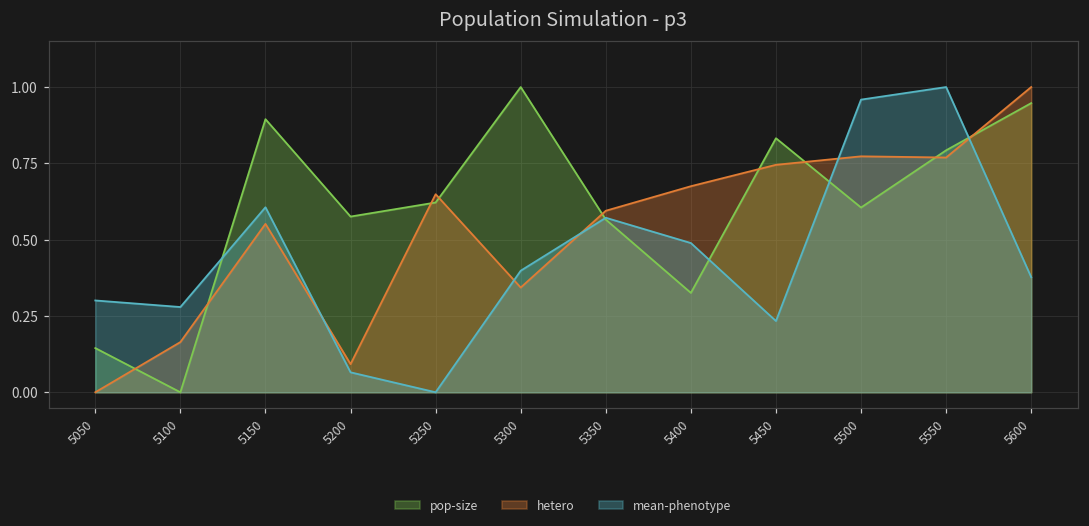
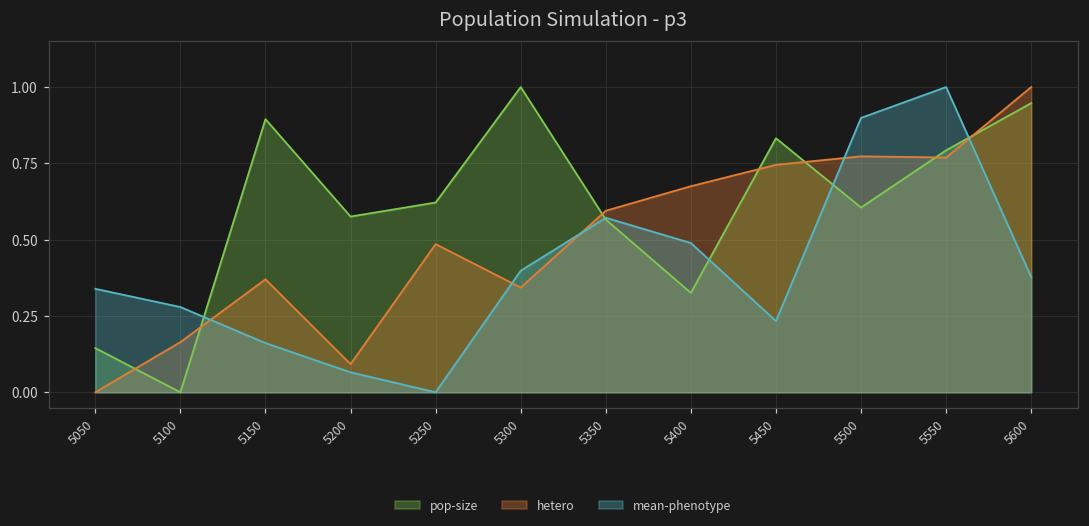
  {
    "pop-size": {
      "5050": 0.14,
      "5100": 0.00,
      "5150": 0.89,
      "5200": 0.58,
      "5250": 0.62,
      "5300": 1.00,
      "5400": 0.33,
      "5450": 0.83,
      "5500": 0.61,
      "5550": 0.79,
      "5600": 0.95
    },
    "hetero": {
      "5050": 0.00,
      "5100": 0.16,
-     "5150": 0.55,
+     "5150": 0.37,
      "5200": 0.09,
-     "5250": 0.65,
+     "5250": 0.49,
      "5300": 0.34,
      "5350": 0.59,
      "5400": 0.68,
      "5450": 0.75,
      "5500": 0.77,
      "5550": 0.77,
      "5600": 1.00
    },
    "mean-phenotype": {
-     "5050": 0.30,
+     "5050": 0.34,
      "5100": 0.28,
-     "5150": 0.61,
+     "5150": 0.16,
      "5200": 0.07,
      "5250": 0.00,
      "5300": 0.40,
      "5400": 0.49,
      "5450": 0.23,
-     "5500": 0.96,
+     "5500": 0.90,
      "5550": 1.00,
      "5600": 0.38
    }
  }
